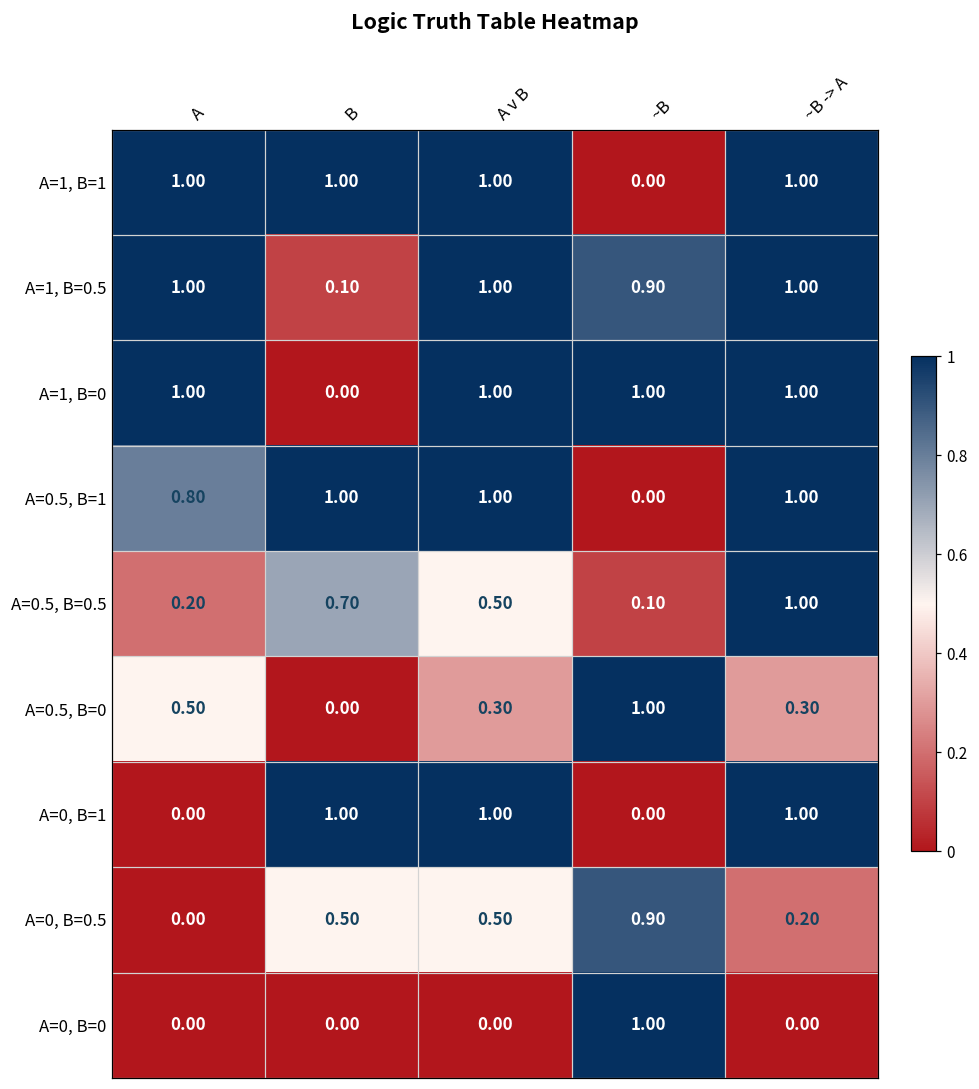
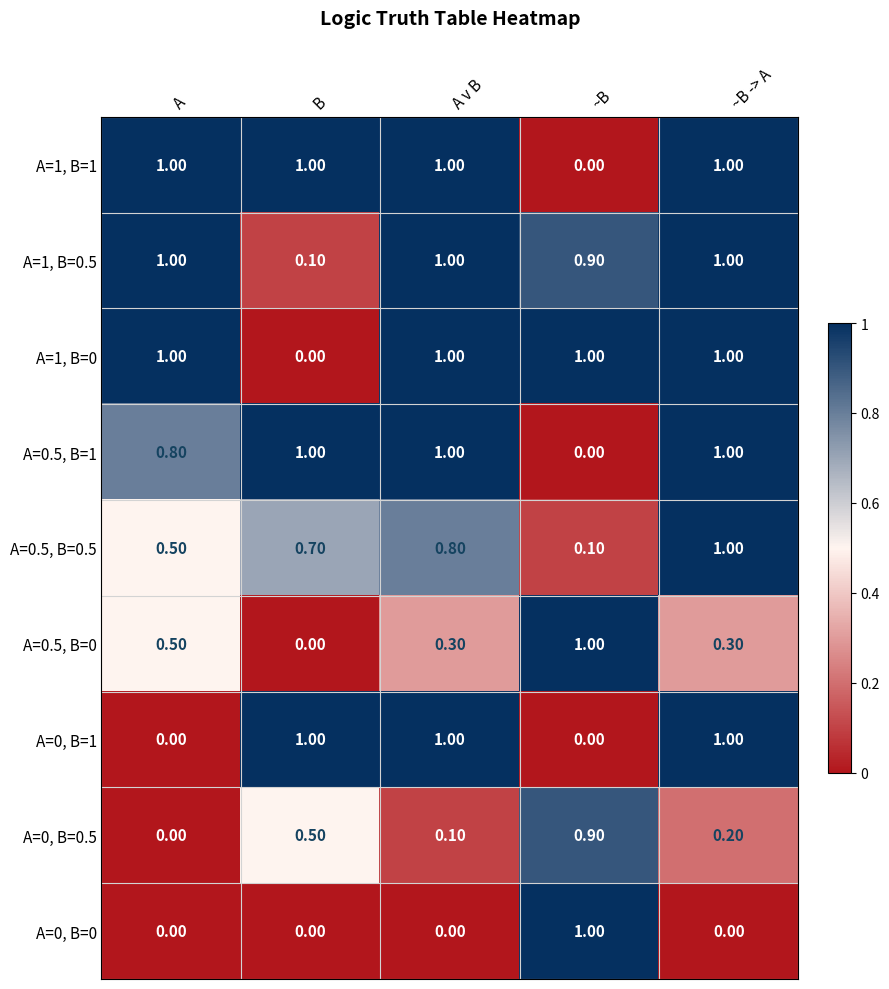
  {
    "A=1, B=1": {
      "A": 1.00,
      "B": 1.00,
      "A v B": 1.00,
      "~B": 0.00,
      "~B -> A": 1.00
    },
    "A=1, B=0.5": {
      "A": 1.00,
      "B": 0.10,
      "A v B": 1.00,
      "~B": 0.90,
      "~B -> A": 1.00
    },
    "A=1, B=0": {
      "A": 1.00,
      "B": 0.00,
      "A v B": 1.00,
      "~B": 1.00,
      "~B -> A": 1.00
    },
    "A=0.5, B=1": {
      "A": 0.80,
      "B": 1.00,
      "A v B": 1.00,
      "~B": 0.00,
      "~B -> A": 1.00
    },
    "A=0.5, B=0.5": {
-     "A": 0.20,
+     "A": 0.50,
      "B": 0.70,
-     "A v B": 0.50,
+     "A v B": 0.80,
      "~B": 0.10,
      "~B -> A": 1.00
    },
    "A=0.5, B=0": {
      "A": 0.50,
      "B": 0.00,
      "A v B": 0.30,
      "~B": 1.00,
      "~B -> A": 0.30
    },
    "A=0, B=1": {
      "A": 0.00,
      "B": 1.00,
      "A v B": 1.00,
      "~B": 0.00,
      "~B -> A": 1.00
    },
    "A=0, B=0.5": {
      "A": 0.00,
      "B": 0.50,
-     "A v B": 0.50,
+     "A v B": 0.10,
      "~B": 0.90,
      "~B -> A": 0.20
    },
    "A=0, B=0": {
      "A": 0.00,
      "B": 0.00,
      "A v B": 0.00,
      "~B": 1.00,
      "~B -> A": 0.00
    }
  }
